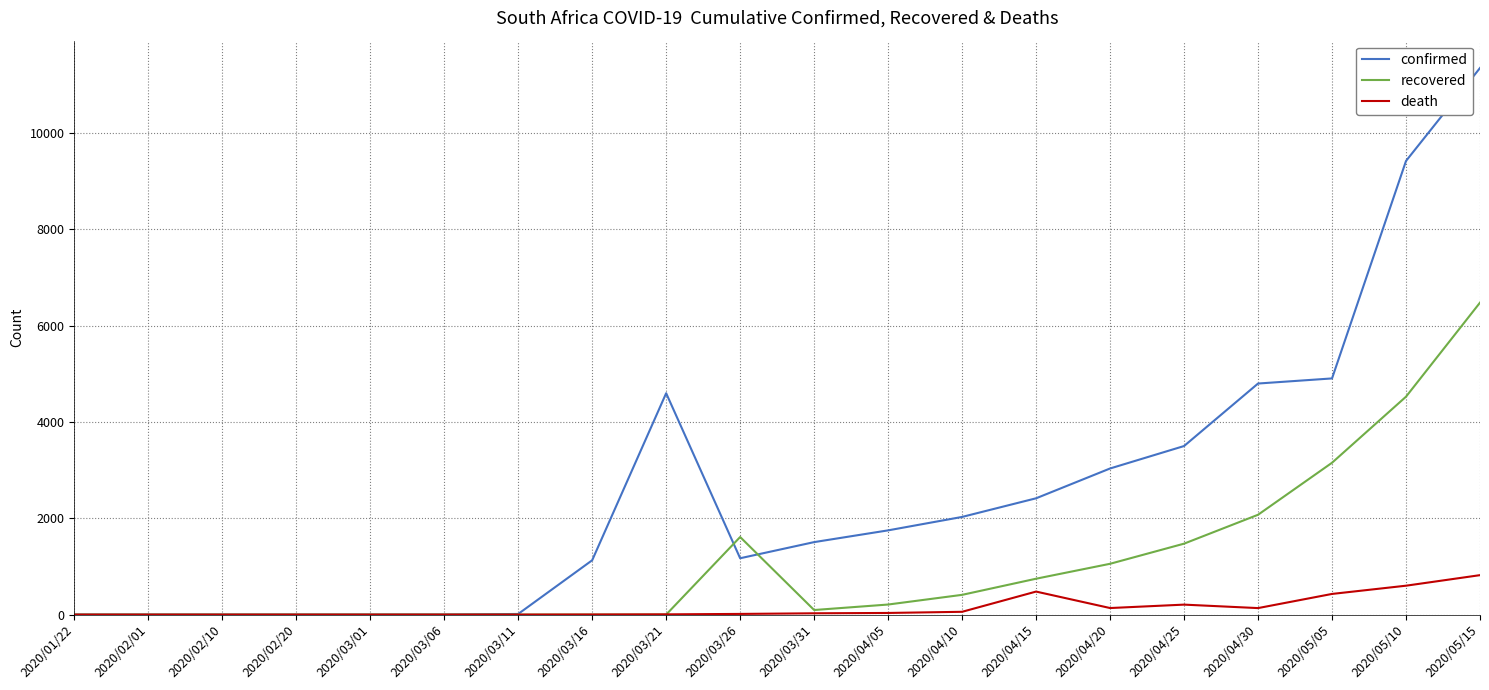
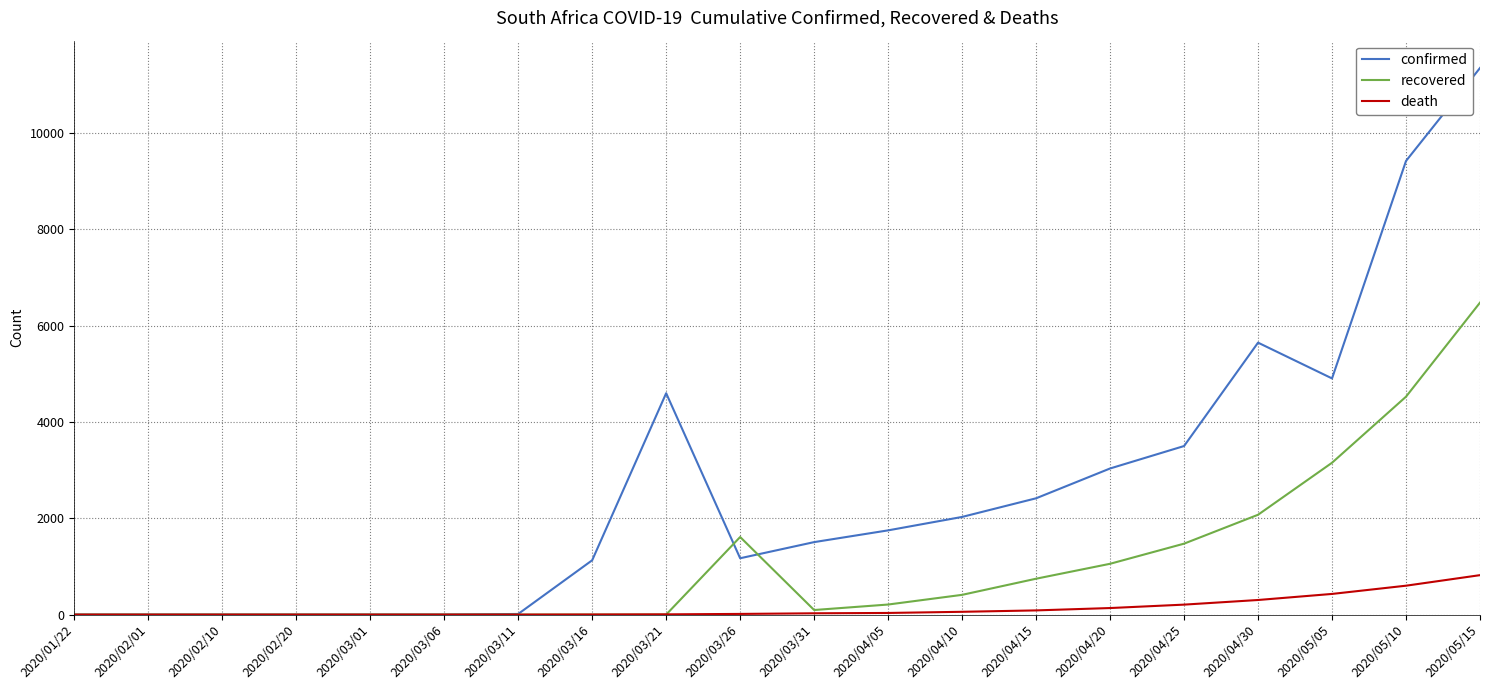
  {
    "confirmed": {
      "2020/03/16": 1100,
      "2020/03/21": 4600,
      "2020/03/26": 1200,
      "2020/03/31": 1500,
      "2020/04/05": 1700,
      "2020/04/10": 2000,
      "2020/04/15": 2400,
      "2020/04/20": 3000,
      "2020/04/25": 3500,
-     "2020/04/30": 4800,
+     "2020/04/30": 5600,
      "2020/05/05": 4900,
      "2020/05/10": 9400,
      "2020/05/15": 11400
    },
    "recovered": {
      "2020/03/26": 1600,
      "2020/03/31": 100,
      "2020/04/05": 200,
      "2020/04/10": 400,
      "2020/04/15": 700,
      "2020/04/20": 1100,
      "2020/04/25": 1500,
      "2020/04/30": 2100,
      "2020/05/05": 3200,
      "2020/05/10": 4500,
      "2020/05/15": 6500
    },
    "death": {
      "2020/03/26": 0,
      "2020/03/31": 0,
      "2020/04/05": 0,
      "2020/04/10": 100,
-     "2020/04/15": 500,
+     "2020/04/15": 100,
      "2020/04/20": 100,
      "2020/04/25": 200,
-     "2020/04/30": 100,
+     "2020/04/30": 300,
      "2020/05/05": 400,
      "2020/05/10": 600,
      "2020/05/15": 800
    }
  }
